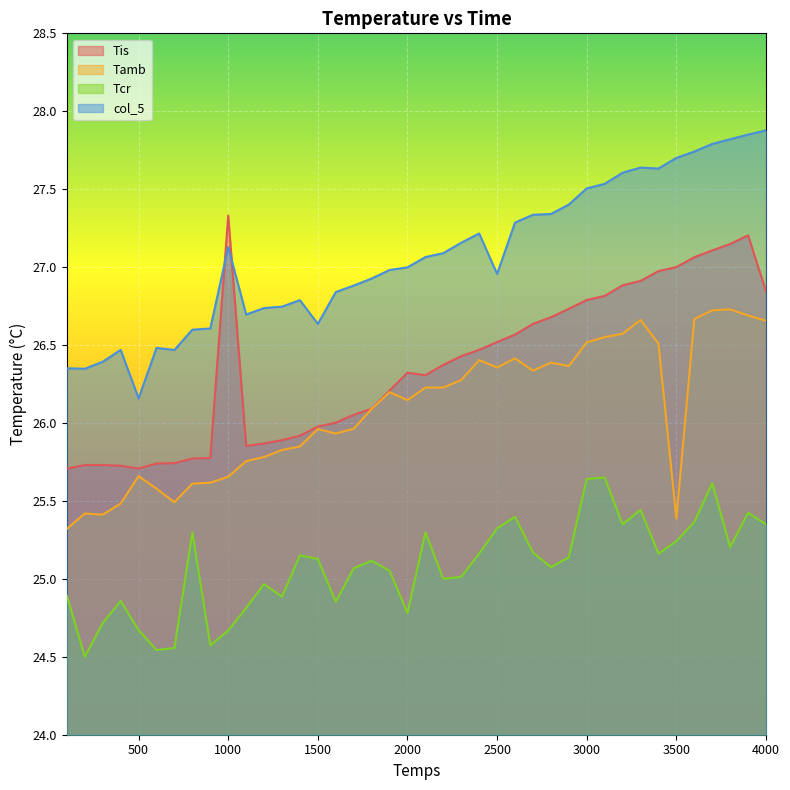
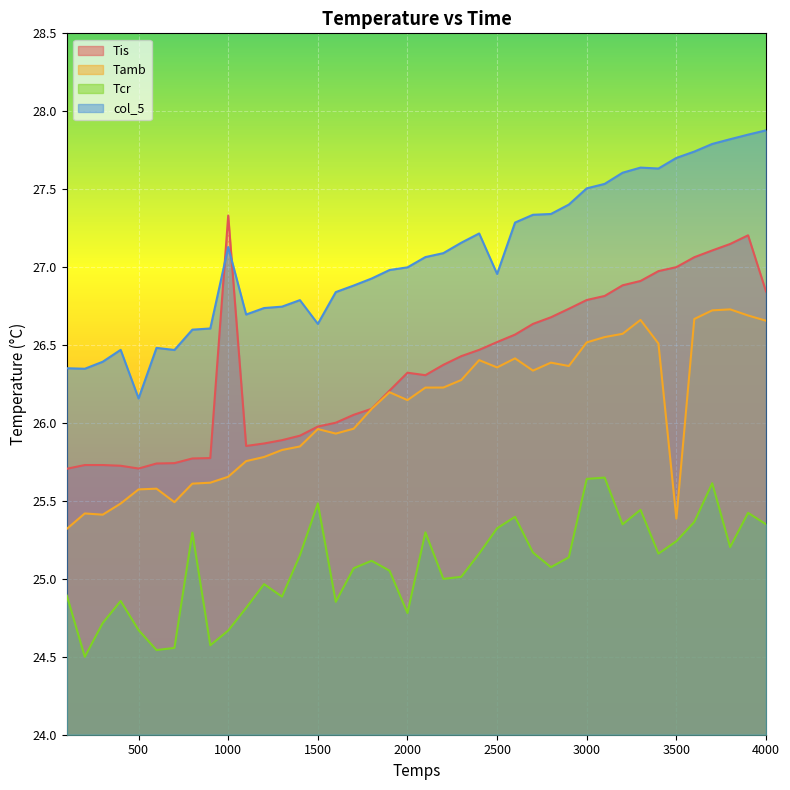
  {
    "Tis": {
      "500": 25.71,
      "1000": 27.33,
      "2000": 26.32,
      "2500": 26.52,
      "3000": 26.79,
      "3500": 27.00,
      "4000": 26.84
    },
    "Tamb": {
-     "500": 25.66,
+     "500": 25.57,
      "1000": 25.66,
      "2000": 26.15,
      "2500": 26.36,
      "3000": 26.52,
      "3500": 25.39,
      "4000": 26.66
    },
    "Tcr": {
      "500": 24.67,
      "1000": 24.67,
-     "1500": 25.13,
+     "1500": 25.48,
      "2000": 24.78,
      "2500": 25.32,
      "3000": 25.64,
      "3500": 25.24,
      "4000": 25.35
    },
    "col_5": {
      "500": 26.16,
      "1000": 27.13,
      "1500": 26.64,
      "2000": 27.00,
      "2500": 26.96,
      "3000": 27.51,
      "3500": 27.70,
      "4000": 27.88
    }
  }
